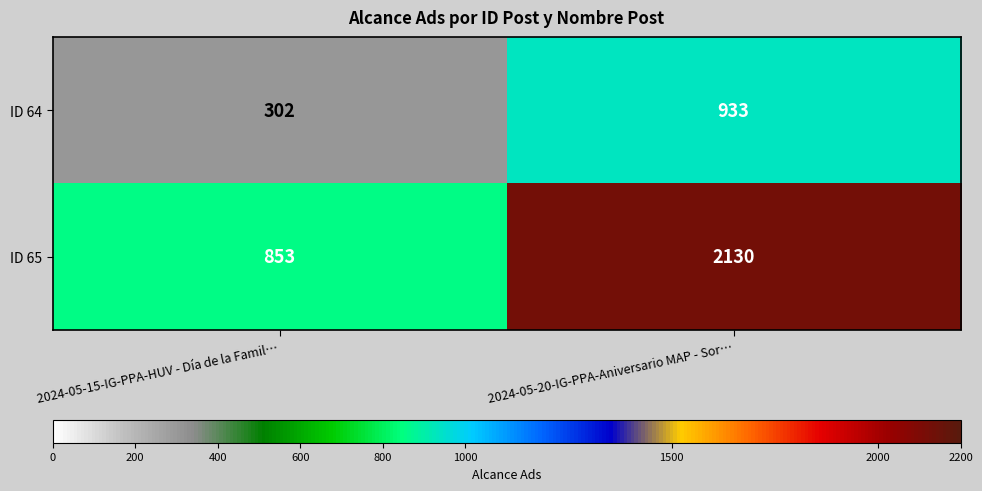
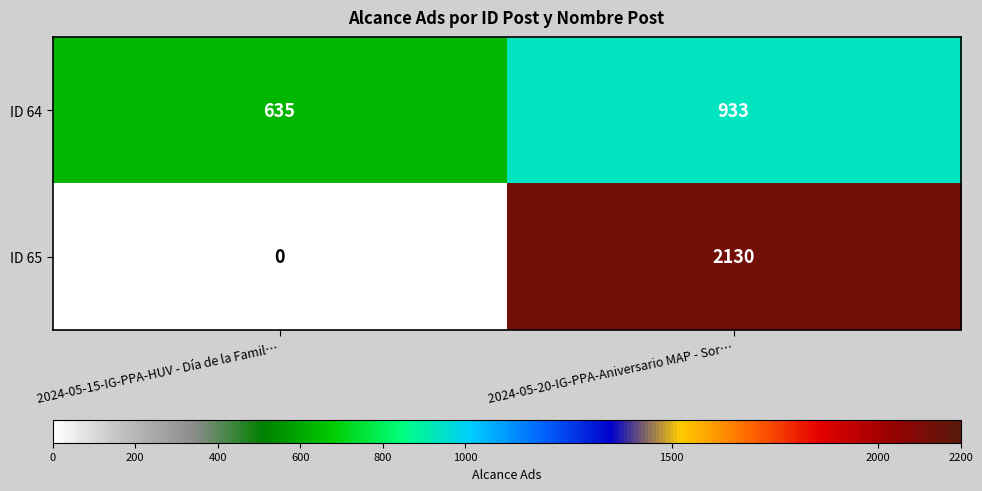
  {
    "ID 64": {
-     "2024-05-15-IG-PPA-HUV - Día de la Famil…": 302,
+     "2024-05-15-IG-PPA-HUV - Día de la Famil…": 635,
      "2024-05-20-IG-PPA-Aniversario MAP - Sor…": 933
    },
    "ID 65": {
-     "2024-05-15-IG-PPA-HUV - Día de la Famil…": 853,
+     "2024-05-15-IG-PPA-HUV - Día de la Famil…": 0,
      "2024-05-20-IG-PPA-Aniversario MAP - Sor…": 2130
    }
  }
